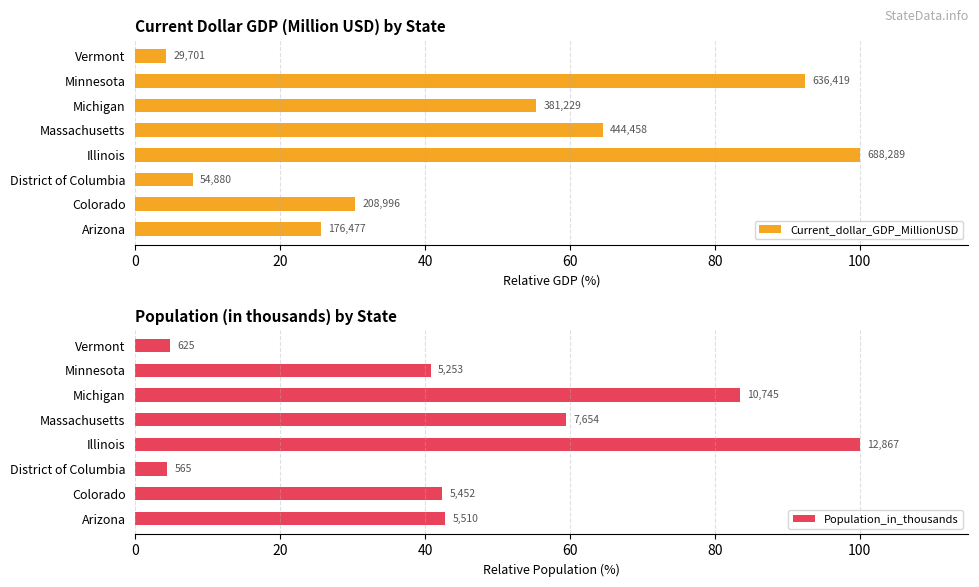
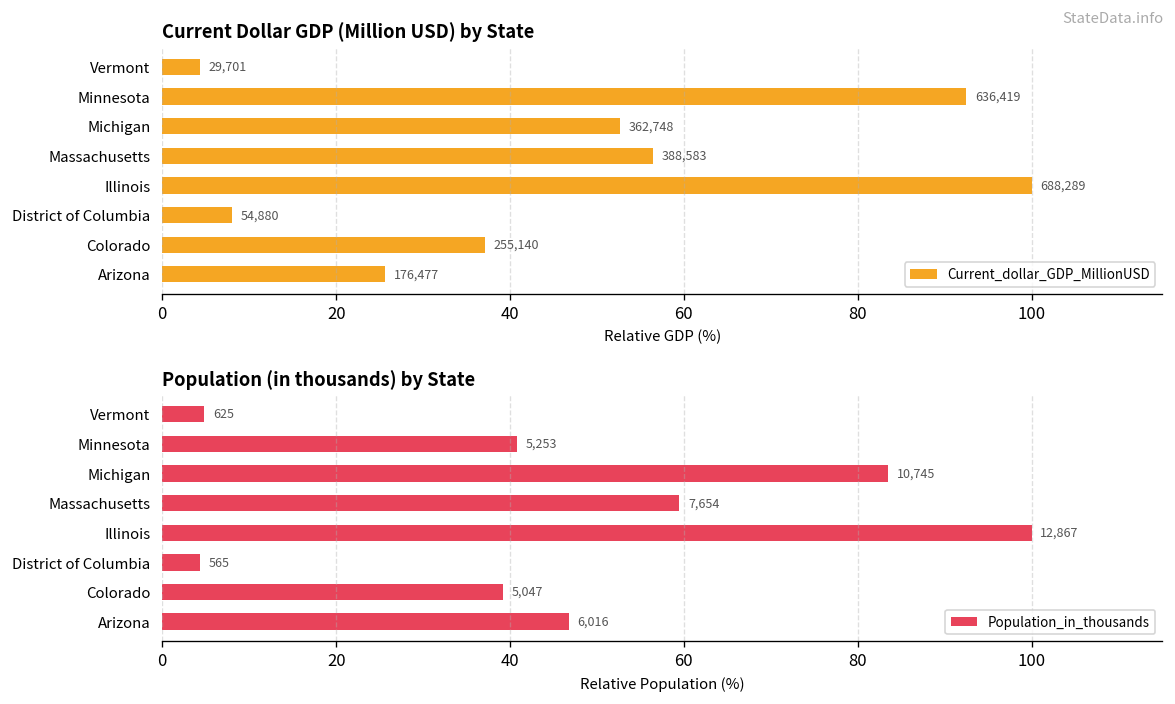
  {
    "Current Dollar GDP (Million USD) by State": {
-     "Michigan": "381,229",
-     "Massachusetts": "444,458",
-     "Colorado": "208,996"
+     "Michigan": "362,748",
+     "Massachusetts": "388,583",
+     "Colorado": "255,140"
    },
    "Population (in thousands) by State": {
-     "Colorado": "5,452",
-     "Arizona": "5,510"
+     "Colorado": "5,047",
+     "Arizona": "6,016"
    }
  }
